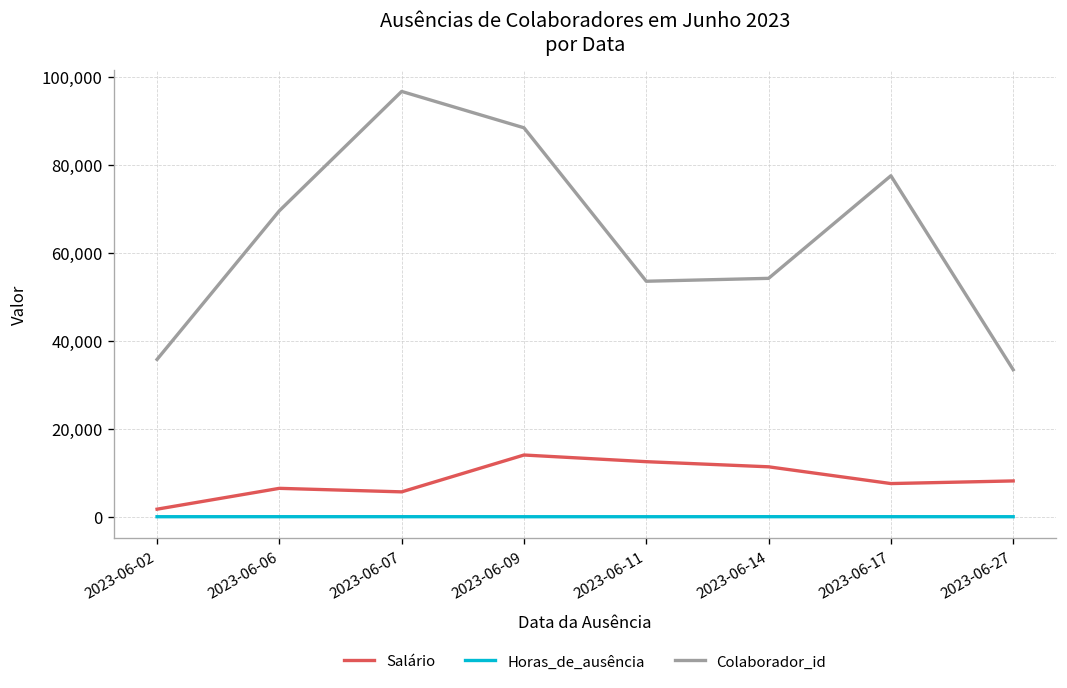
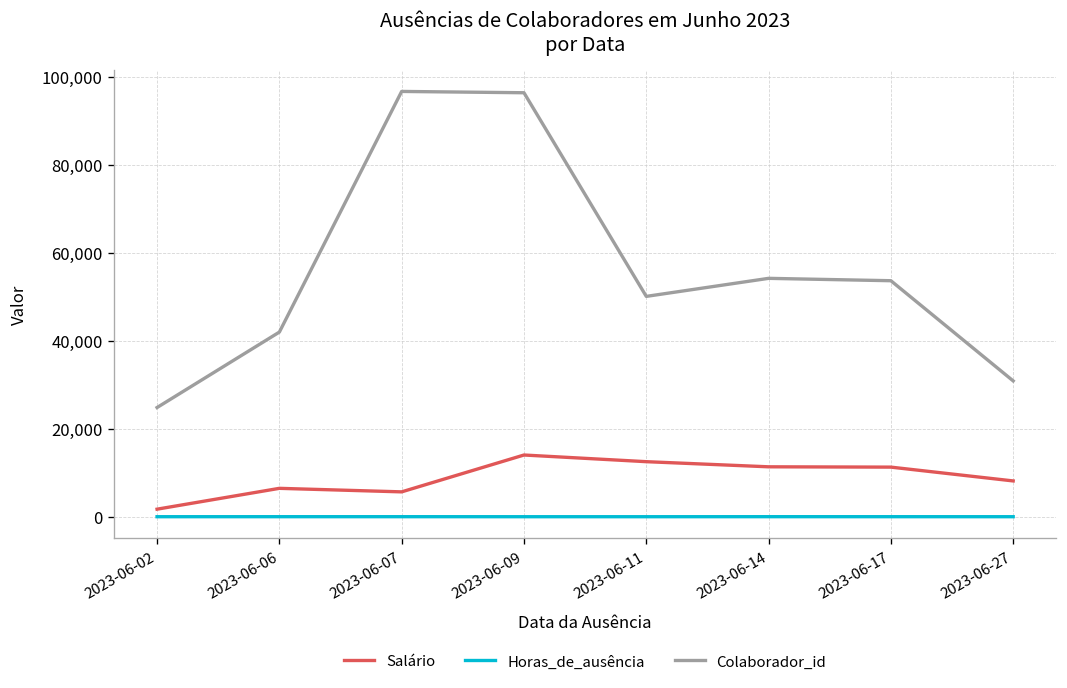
  {
    "Salário": {
      "2023-06-02": "2,000",
      "2023-06-06": "6,000",
      "2023-06-07": "6,000",
      "2023-06-09": "14,000",
      "2023-06-11": "13,000",
      "2023-06-14": "11,000",
-     "2023-06-17": "8,000",
+     "2023-06-17": "11,000",
      "2023-06-27": "8,000"
    },
    "Horas_de_ausência": {
      "2023-06-02": "0",
      "2023-06-06": "0",
      "2023-06-07": "0",
      "2023-06-09": "0",
      "2023-06-11": "0",
      "2023-06-14": "0",
      "2023-06-17": "0",
      "2023-06-27": "0"
    },
    "Colaborador_id": {
-     "2023-06-02": "36,000",
-     "2023-06-06": "70,000",
+     "2023-06-02": "25,000",
+     "2023-06-06": "42,000",
      "2023-06-07": "97,000",
-     "2023-06-09": "88,000",
-     "2023-06-11": "54,000",
+     "2023-06-09": "96,000",
+     "2023-06-11": "50,000",
      "2023-06-14": "54,000",
-     "2023-06-17": "78,000",
-     "2023-06-27": "33,000"
+     "2023-06-17": "54,000",
+     "2023-06-27": "31,000"
    }
  }
